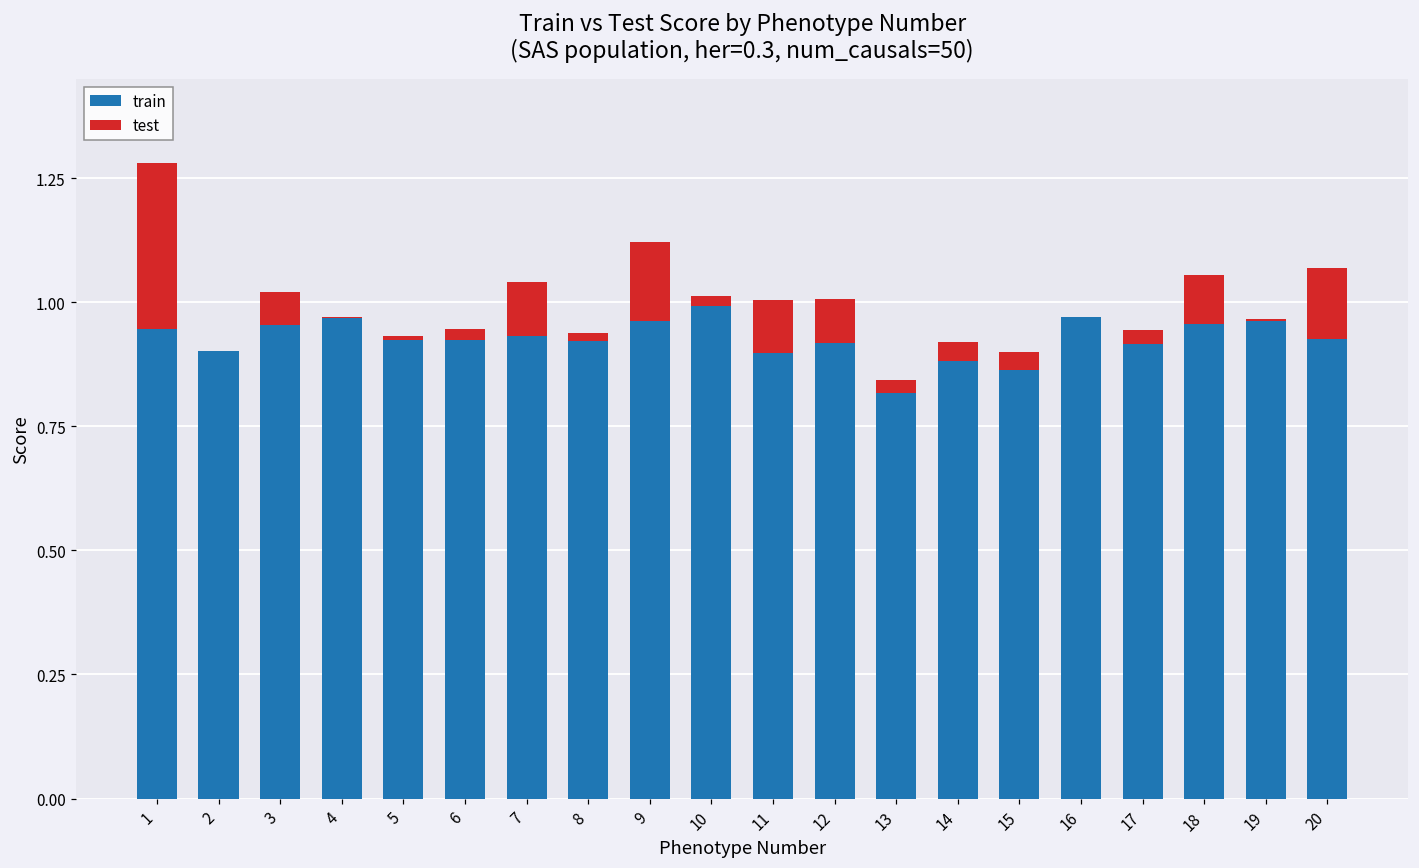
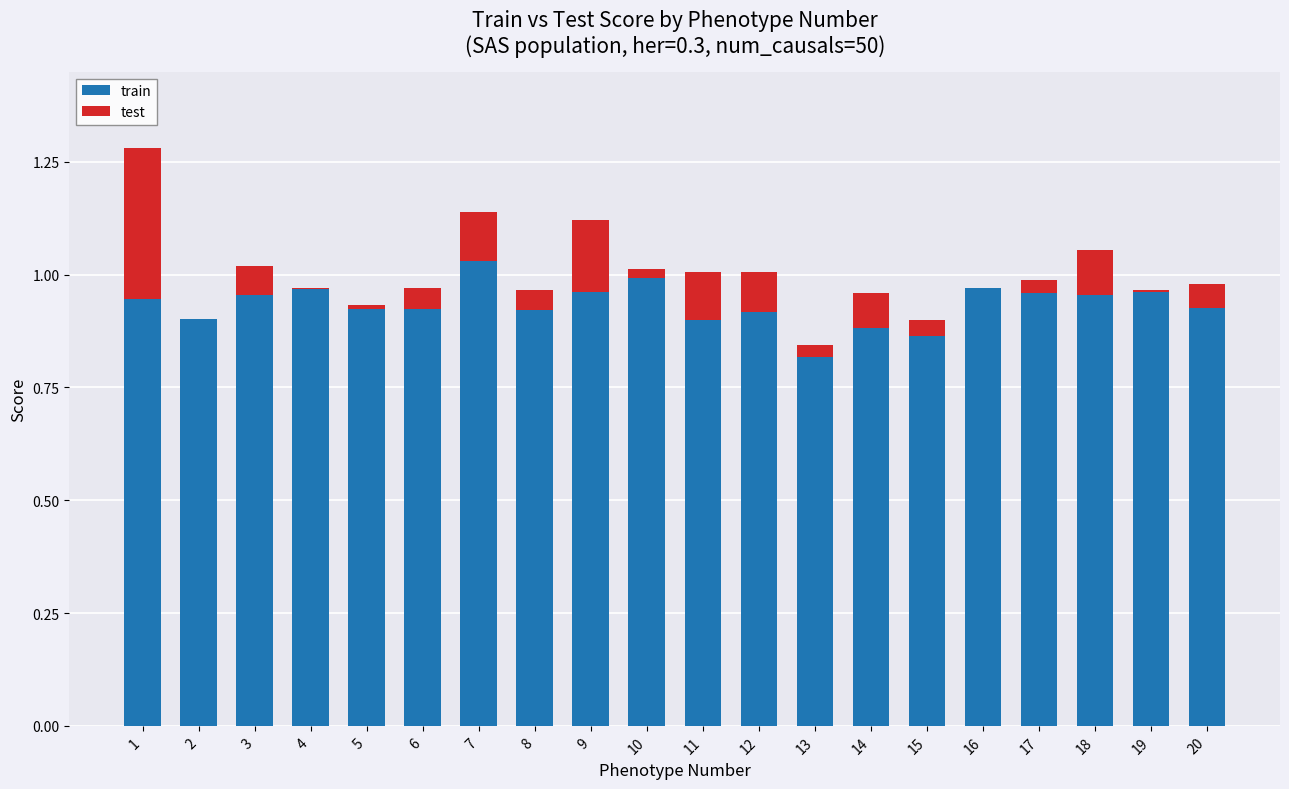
  {
    "train": {
      "1": 0.95,
      "2": 0.90,
      "3": 0.95,
      "4": 0.97,
      "5": 0.92,
      "6": 0.92,
-     "7": 0.93,
+     "7": 1.03,
      "8": 0.92,
      "9": 0.96,
      "10": 0.99,
      "11": 0.90,
      "12": 0.92,
      "13": 0.82,
      "14": 0.88,
      "15": 0.86,
      "16": 0.97,
-     "17": 0.92,
+     "17": 0.96,
      "18": 0.96,
      "19": 0.96,
      "20": 0.93
    },
    "test": {
      "1": 0.33,
      "3": 0.07,
      "5": 0.01,
-     "6": 0.02,
+     "6": 0.05,
      "7": 0.11,
-     "8": 0.01,
+     "8": 0.04,
      "9": 0.16,
      "10": 0.02,
      "11": 0.11,
      "12": 0.09,
      "13": 0.03,
-     "14": 0.04,
+     "14": 0.08,
      "15": 0.04,
      "17": 0.03,
      "18": 0.10,
-     "20": 0.14
+     "20": 0.05
    }
  }
